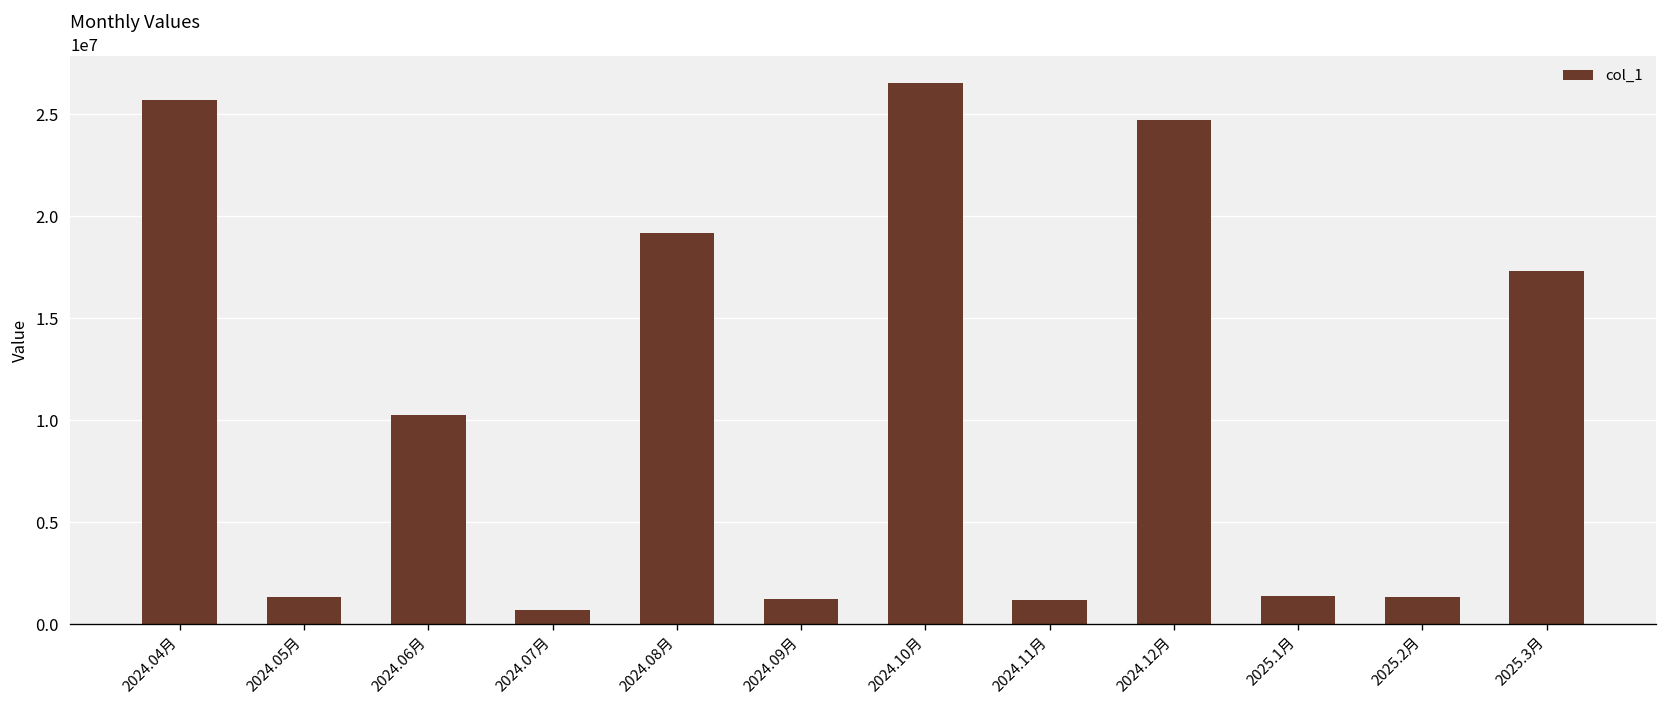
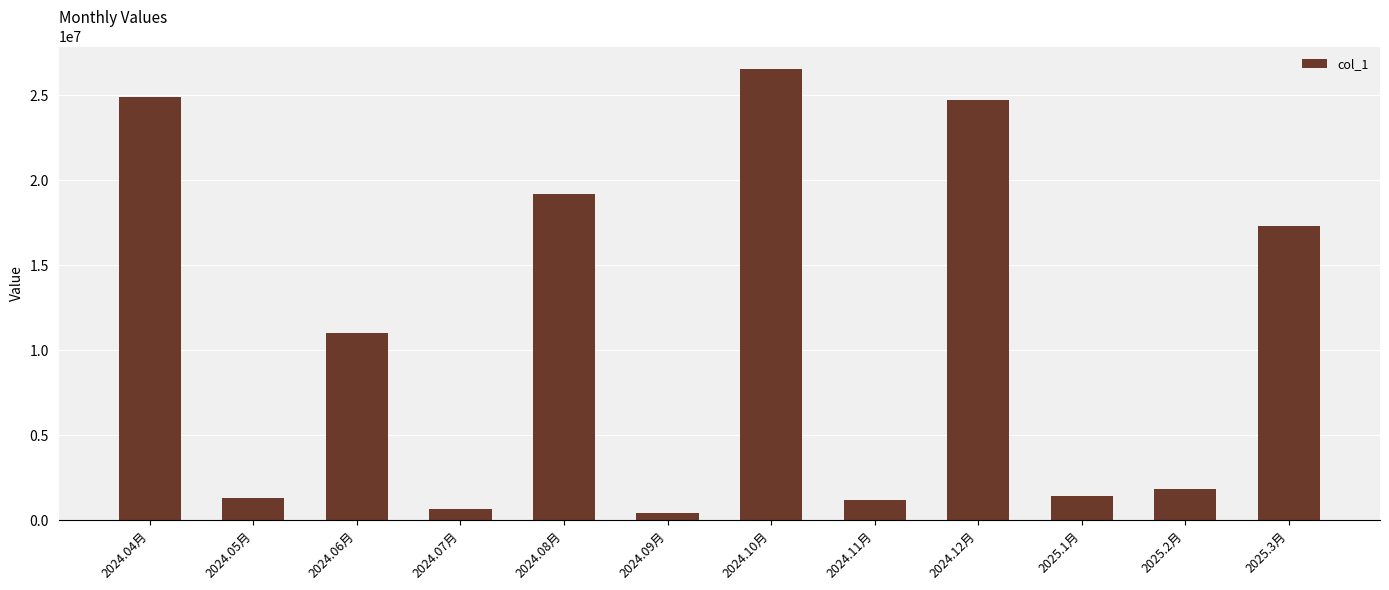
  {
-   "2024.04月": 25700000,
+   "2024.04月": 24900000,
    "2024.05月": 1300000,
-   "2024.06月": 10200000,
+   "2024.06月": 11000000,
    "2024.07月": 700000,
    "2024.08月": 19200000,
-   "2024.09月": 1300000,
+   "2024.09月": 400000,
    "2024.10月": 26500000,
    "2024.11月": 1200000,
    "2024.12月": 24700000,
    "2025.1月": 1400000,
-   "2025.2月": 1300000,
+   "2025.2月": 1800000,
    "2025.3月": 17300000
  }
